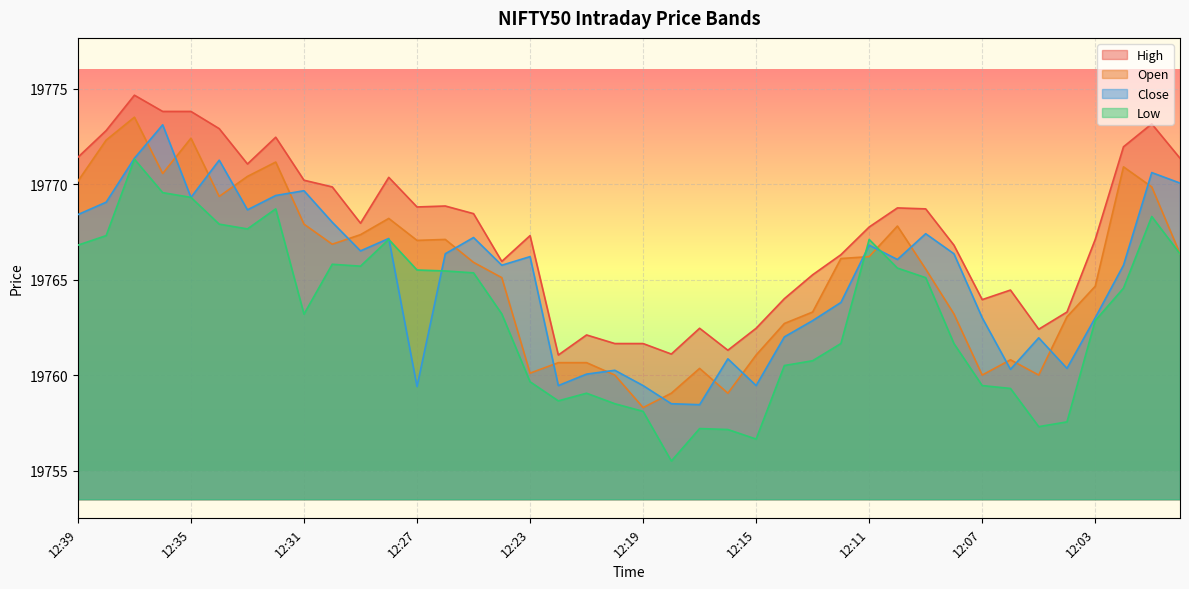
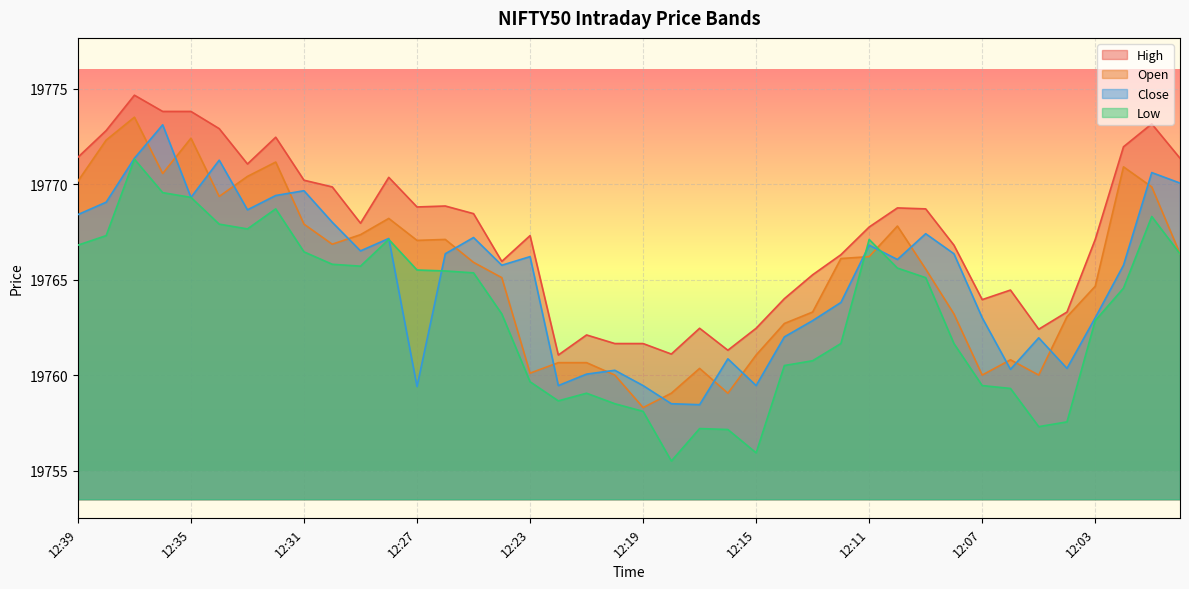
  {
    "Close": {
      "12:39": 19768.4,
      "12:31": 19769.7,
      "12:27": 19759.4,
      "12:23": 19766.2,
      "12:19": 19759.5,
      "12:15": 19759.5,
      "12:11": 19766.8,
      "12:07": 19763.0,
      "12:03": 19763.0
    },
    "Low": {
      "12:39": 19766.8,
-     "12:31": 19763.2,
+     "12:31": 19766.5,
      "12:27": 19765.5,
      "12:23": 19759.7,
      "12:19": 19758.1,
-     "12:15": 19756.7,
+     "12:15": 19755.9,
      "12:11": 19767.1,
      "12:07": 19759.5,
      "12:03": 19762.9
    }
  }
